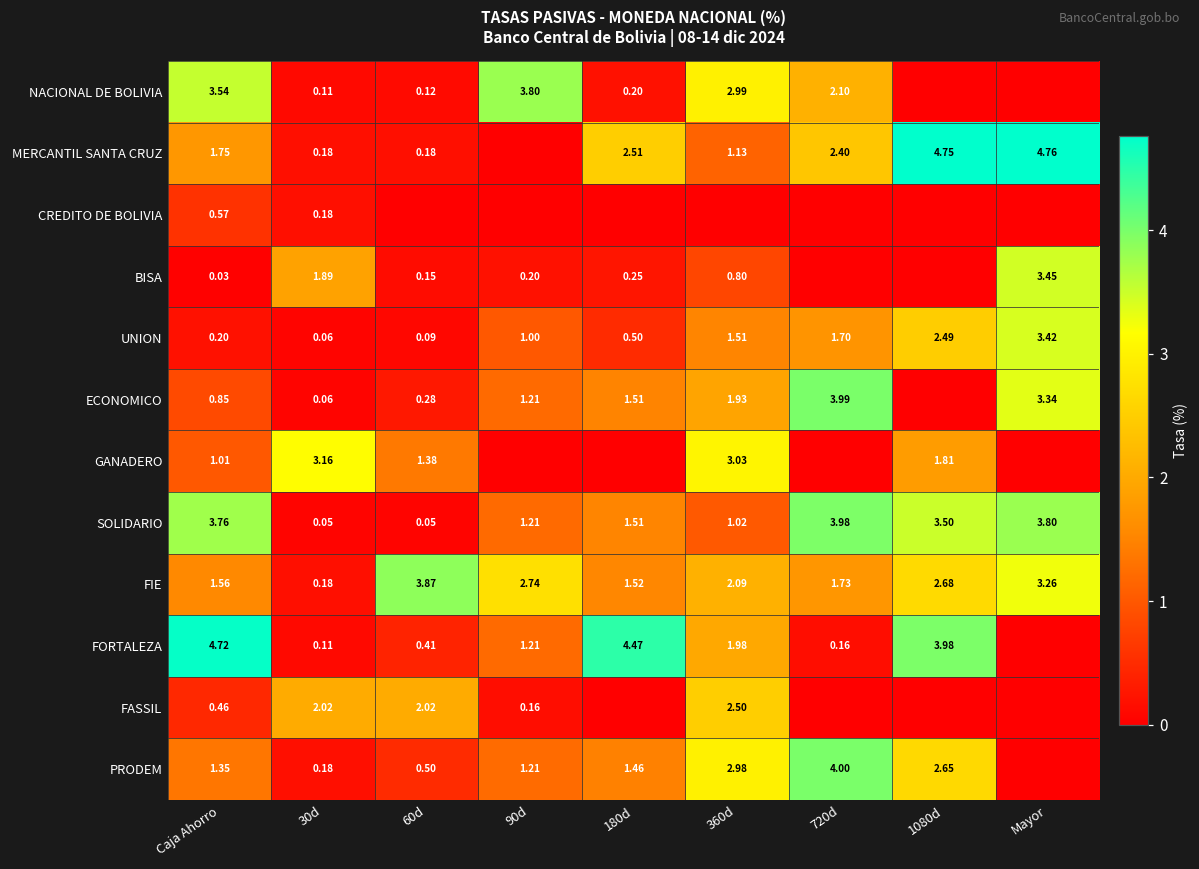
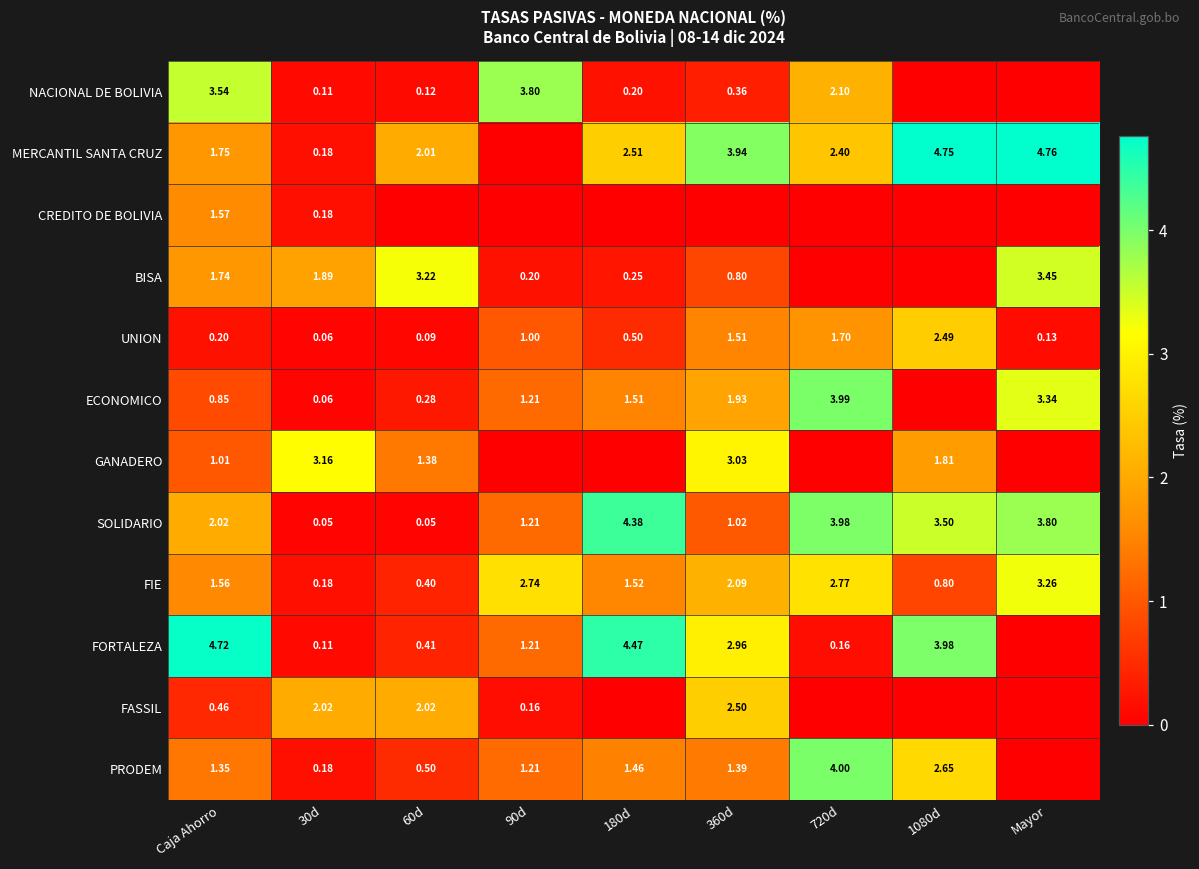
  {
    "NACIONAL DE BOLIVIA": {
      "Caja Ahorro": 3.54,
      "30d": 0.11,
      "60d": 0.12,
      "90d": 3.80,
      "180d": 0.20,
-     "360d": 2.99,
+     "360d": 0.36,
      "720d": 2.10
    },
    "MERCANTIL SANTA CRUZ": {
      "Caja Ahorro": 1.75,
      "30d": 0.18,
-     "60d": 0.18,
+     "60d": 2.01,
      "180d": 2.51,
-     "360d": 1.13,
+     "360d": 3.94,
      "720d": 2.40,
      "1080d": 4.75,
      "Mayor": 4.76
    },
    "CREDITO DE BOLIVIA": {
-     "Caja Ahorro": 0.57,
+     "Caja Ahorro": 1.57,
      "30d": 0.18
    },
    "BISA": {
-     "Caja Ahorro": 0.03,
+     "Caja Ahorro": 1.74,
      "30d": 1.89,
-     "60d": 0.15,
+     "60d": 3.22,
      "90d": 0.20,
      "180d": 0.25,
      "360d": 0.80,
      "Mayor": 3.45
    },
    "UNION": {
      "Caja Ahorro": 0.20,
      "30d": 0.06,
      "60d": 0.09,
      "90d": 1.00,
      "180d": 0.50,
      "360d": 1.51,
      "720d": 1.70,
      "1080d": 2.49,
-     "Mayor": 3.42
+     "Mayor": 0.13
    },
    "ECONOMICO": {
      "Caja Ahorro": 0.85,
      "30d": 0.06,
      "60d": 0.28,
      "90d": 1.21,
      "180d": 1.51,
      "360d": 1.93,
      "720d": 3.99,
      "Mayor": 3.34
    },
    "GANADERO": {
      "Caja Ahorro": 1.01,
      "30d": 3.16,
      "60d": 1.38,
      "360d": 3.03,
      "1080d": 1.81
    },
    "SOLIDARIO": {
-     "Caja Ahorro": 3.76,
+     "Caja Ahorro": 2.02,
      "30d": 0.05,
      "60d": 0.05,
      "90d": 1.21,
-     "180d": 1.51,
+     "180d": 4.38,
      "360d": 1.02,
      "720d": 3.98,
      "1080d": 3.50,
      "Mayor": 3.80
    },
    "FIE": {
      "Caja Ahorro": 1.56,
      "30d": 0.18,
-     "60d": 3.87,
+     "60d": 0.40,
      "90d": 2.74,
      "180d": 1.52,
      "360d": 2.09,
-     "720d": 1.73,
-     "1080d": 2.68,
+     "720d": 2.77,
+     "1080d": 0.80,
      "Mayor": 3.26
    },
    "FORTALEZA": {
      "Caja Ahorro": 4.72,
      "30d": 0.11,
      "60d": 0.41,
      "90d": 1.21,
      "180d": 4.47,
-     "360d": 1.98,
+     "360d": 2.96,
      "720d": 0.16,
      "1080d": 3.98
    },
    "FASSIL": {
      "Caja Ahorro": 0.46,
      "30d": 2.02,
      "60d": 2.02,
      "90d": 0.16,
      "360d": 2.50
    },
    "PRODEM": {
      "Caja Ahorro": 1.35,
      "30d": 0.18,
      "60d": 0.50,
      "90d": 1.21,
      "180d": 1.46,
-     "360d": 2.98,
+     "360d": 1.39,
      "720d": 4.00,
      "1080d": 2.65
    }
  }
